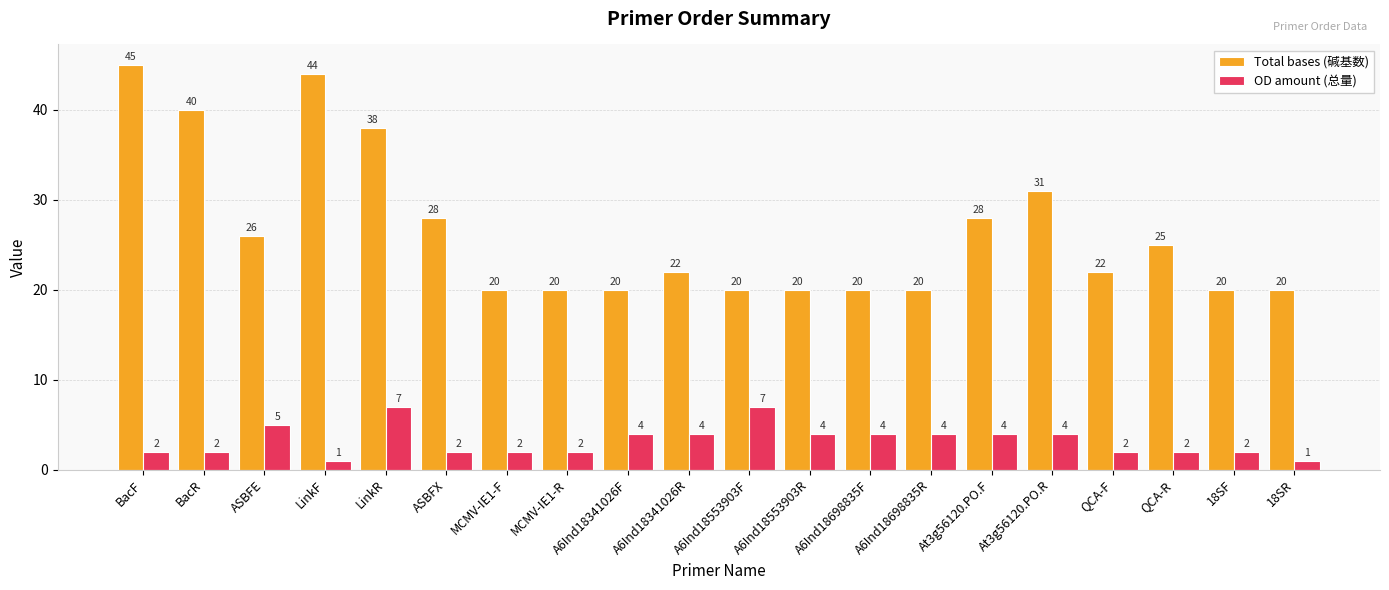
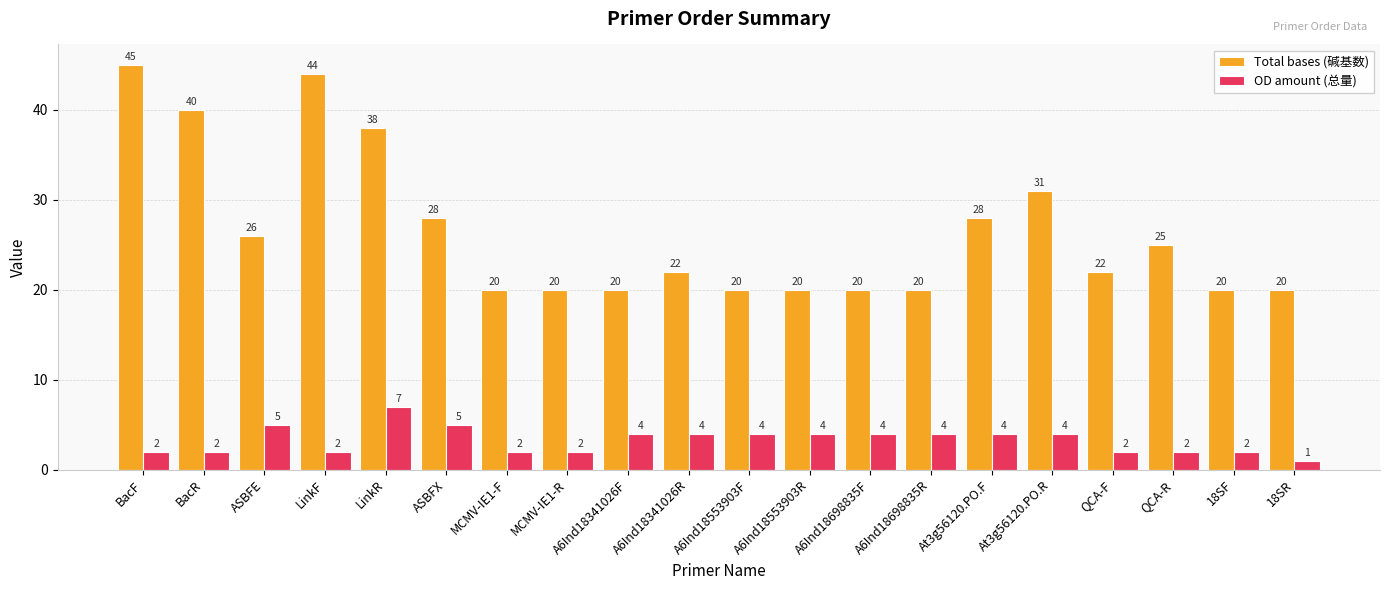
  {
    "Total bases (碱基数)": {
      "BacF": 45,
      "BacR": 40,
      "ASBFE": 26,
      "LinkF": 44,
      "LinkR": 38,
      "ASBFX": 28,
      "MCMV-IE1-F": 20,
      "MCMV-IE1-R": 20,
      "A6Ind18341026F": 20,
      "A6Ind18341026R": 22,
      "A6Ind18553903F": 20,
      "A6Ind18553903R": 20,
      "A6Ind18698835F": 20,
      "A6Ind18698835R": 20,
      "At3g56120.PO.F": 28,
      "At3g56120.PO.R": 31,
      "QCA-F": 22,
      "QCA-R": 25,
      "18SF": 20,
      "18SR": 20
    },
    "OD amount (总量)": {
      "BacF": 2,
      "BacR": 2,
      "ASBFE": 5,
-     "LinkF": 1,
+     "LinkF": 2,
      "LinkR": 7,
-     "ASBFX": 2,
+     "ASBFX": 5,
      "MCMV-IE1-F": 2,
      "MCMV-IE1-R": 2,
      "A6Ind18341026F": 4,
      "A6Ind18341026R": 4,
-     "A6Ind18553903F": 7,
+     "A6Ind18553903F": 4,
      "A6Ind18553903R": 4,
      "A6Ind18698835F": 4,
      "A6Ind18698835R": 4,
      "At3g56120.PO.F": 4,
      "At3g56120.PO.R": 4,
      "QCA-F": 2,
      "QCA-R": 2,
      "18SF": 2,
      "18SR": 1
    }
  }
